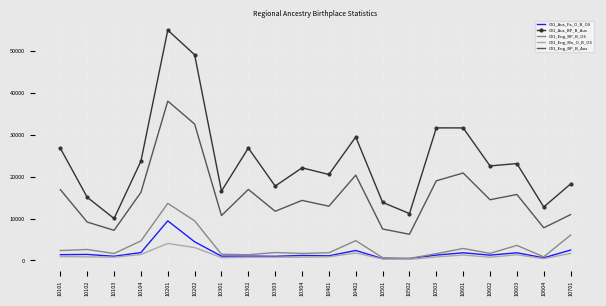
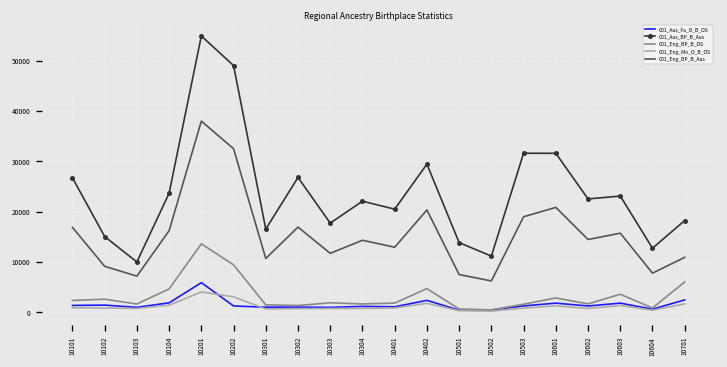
  {
    "C01_Aus_Fa_O_B_OS": {
-     "10201": 9000,
-     "10202": 4000,
+     "10201": 6000,
+     "10202": 1000,
      "10701": 2000
    }
  }
